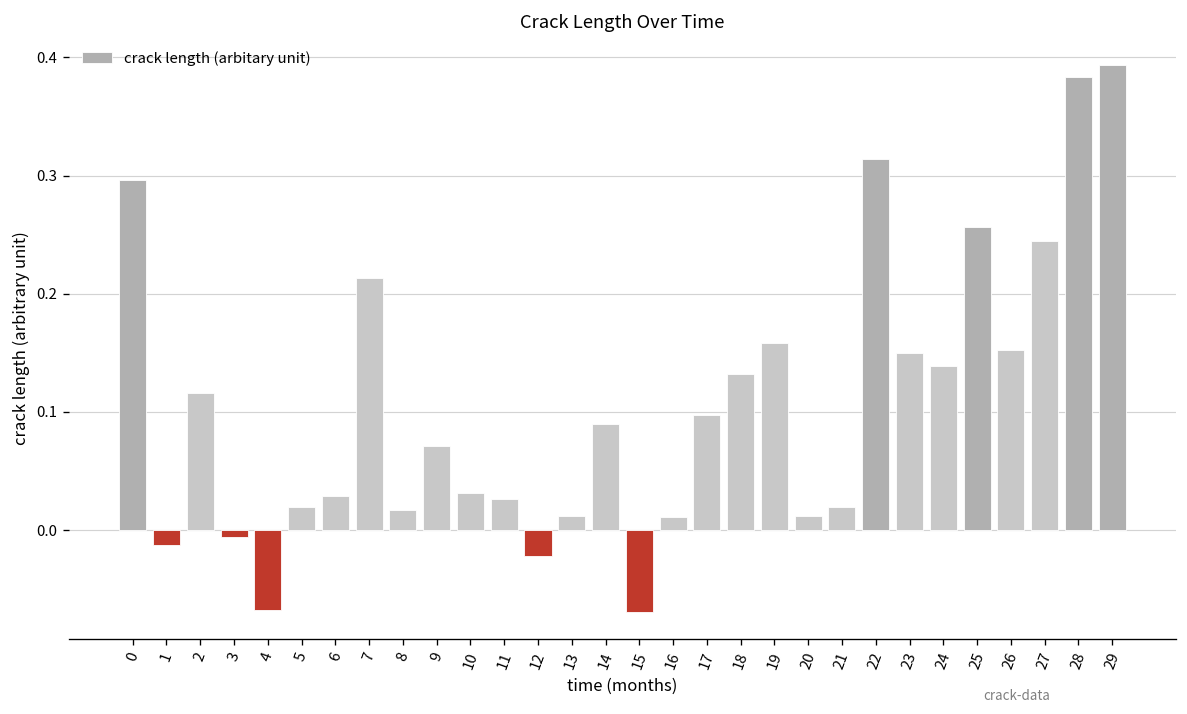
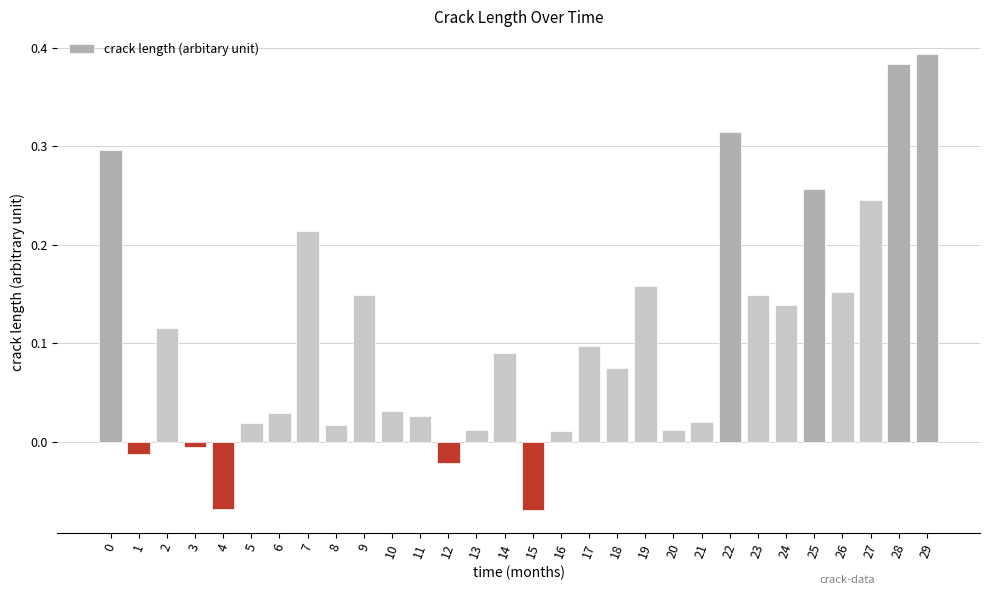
  {
    "0": 0.30,
    "1": -0.01,
    "2": 0.12,
    "3": -0.01,
    "4": -0.07,
    "5": 0.02,
    "6": 0.03,
    "7": 0.21,
    "8": 0.02,
-   "9": 0.07,
+   "9": 0.15,
    "10": 0.03,
    "11": 0.03,
    "12": -0.02,
    "13": 0.01,
    "14": 0.09,
    "15": -0.07,
    "16": 0.01,
    "17": 0.10,
-   "18": 0.13,
+   "18": 0.07,
    "19": 0.16,
    "20": 0.01,
    "21": 0.02,
    "22": 0.31,
    "23": 0.15,
    "24": 0.14,
    "25": 0.26,
    "26": 0.15,
    "27": 0.24,
    "28": 0.38,
    "29": 0.39
  }
